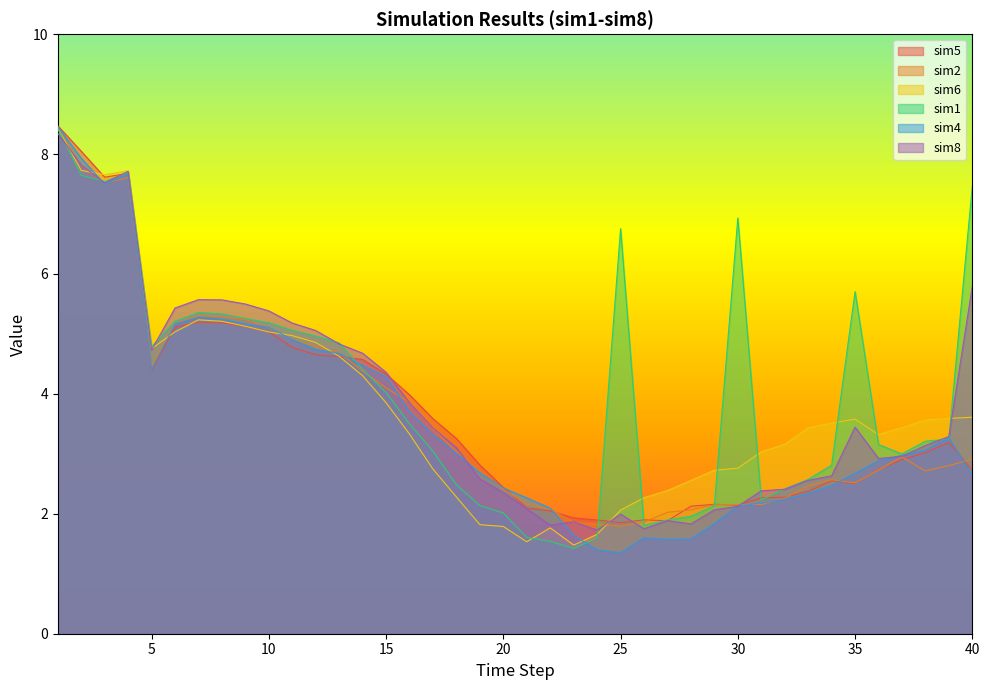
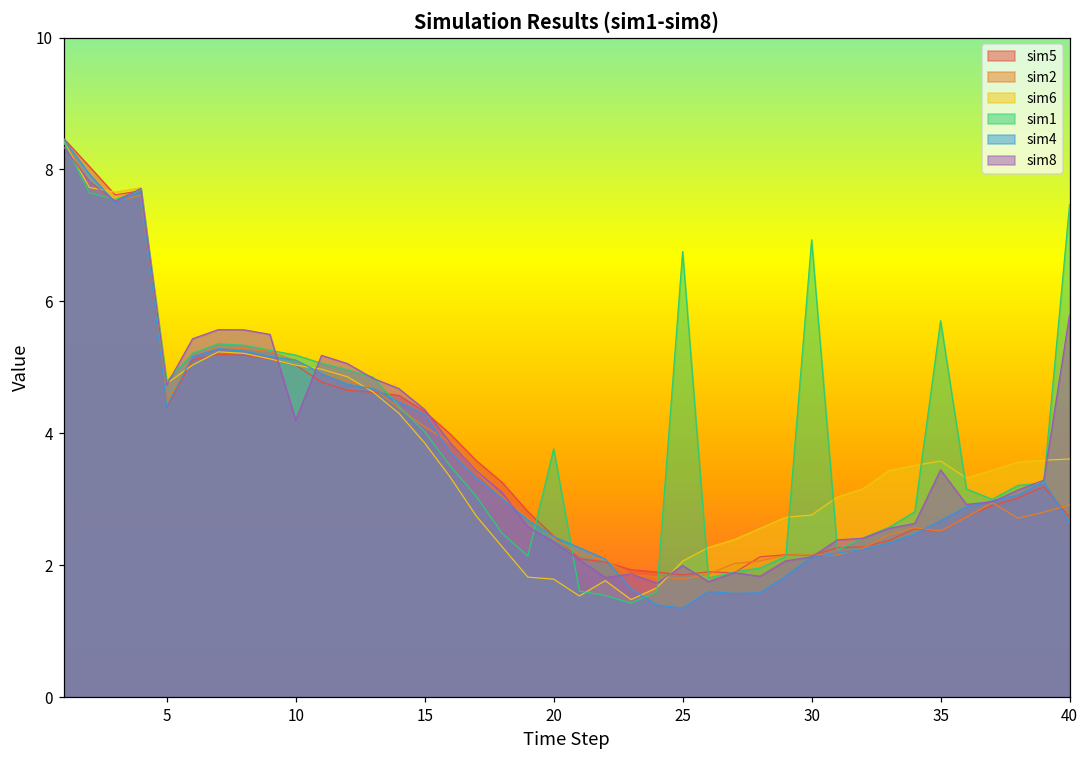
  {
    "sim1": {
      "10": 5.2,
      "15": 4.0,
-     "20": 2.0,
+     "20": 3.8,
      "25": 6.8,
      "30": 6.9,
      "35": 5.7,
      "40": 7.5
    },
    "sim4": {
      "15": 4.3,
      "25": 1.3,
      "35": 2.7,
      "40": 2.6
    },
    "sim8": {
-     "10": 5.4,
+     "10": 4.2,
      "20": 2.4,
      "25": 2.0,
      "35": 3.4,
      "40": 5.8
    }
  }
